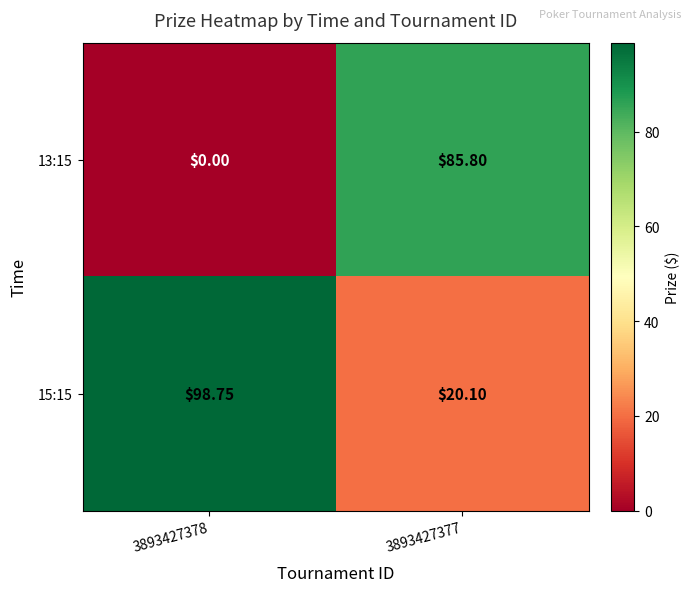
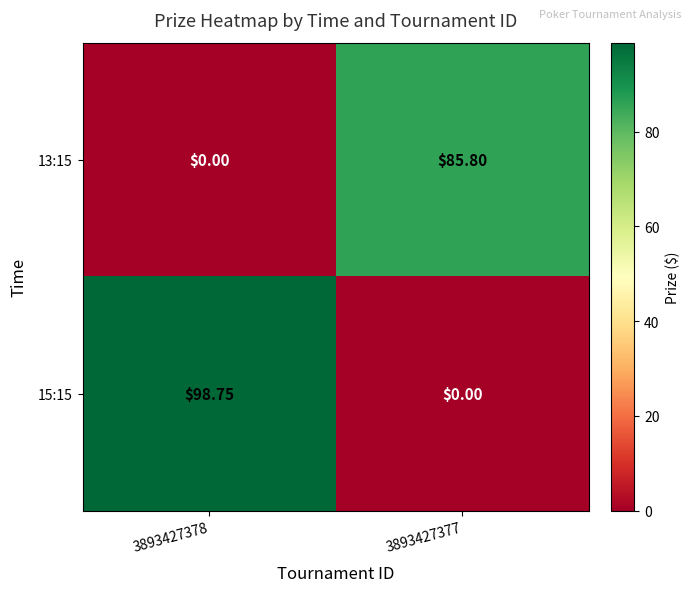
  {
    "13:15": {
      "3893427378": "$0.00",
      "3893427377": "$85.80"
    },
    "15:15": {
      "3893427378": "$98.75",
-     "3893427377": "$20.10"
+     "3893427377": "$0.00"
    }
  }
